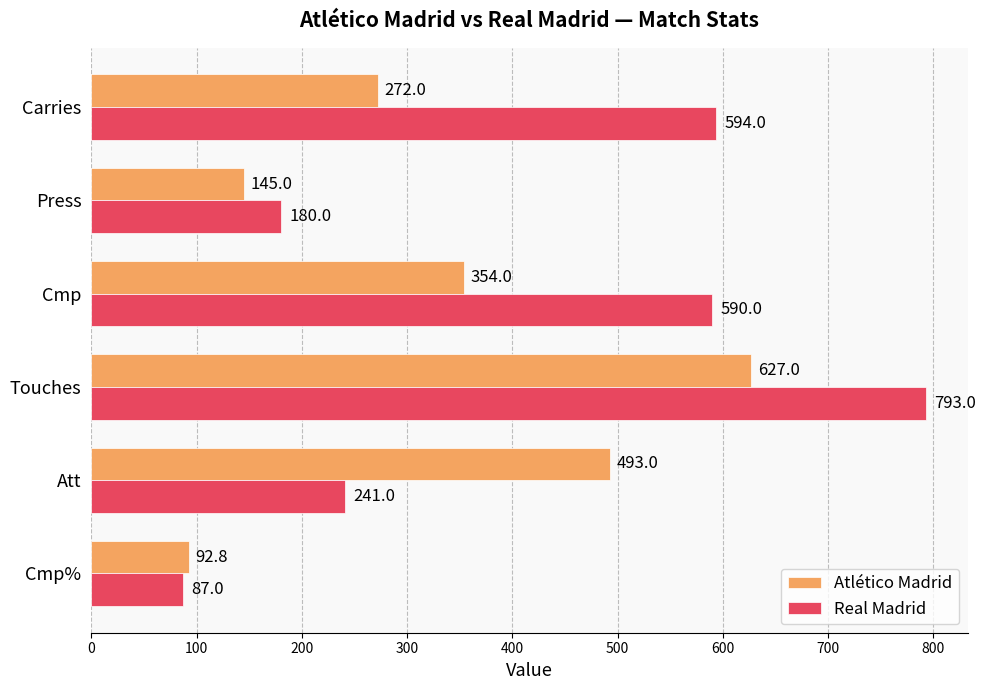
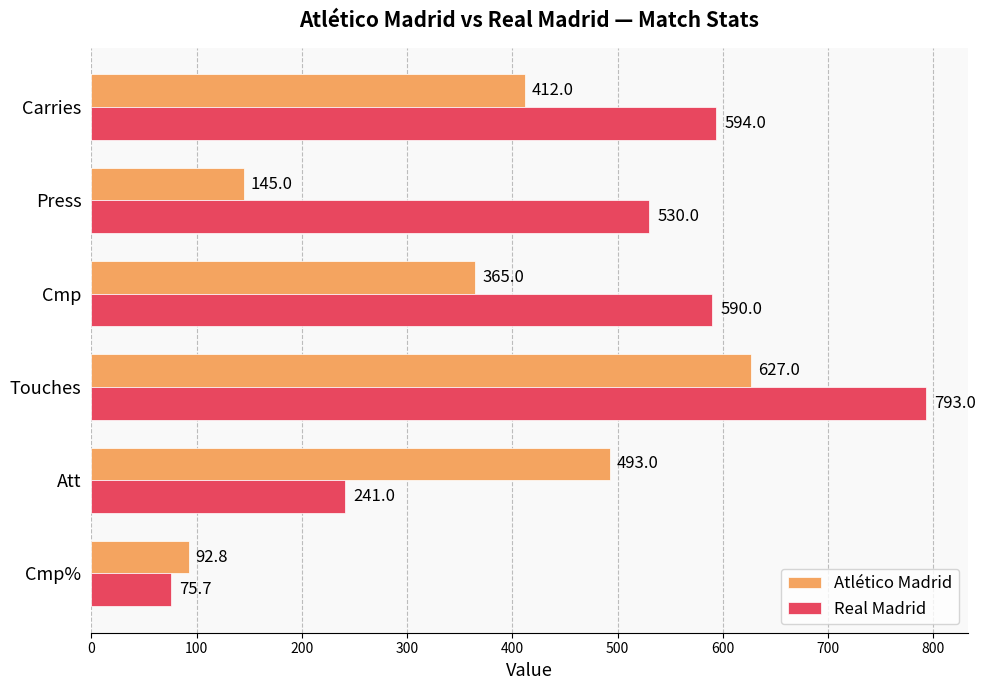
  {
    "Atlético Madrid": {
-     "Carries": 272.0,
+     "Carries": 412.0,
      "Press": 145.0,
-     "Cmp": 354.0,
+     "Cmp": 365.0,
      "Touches": 627.0,
      "Att": 493.0,
      "Cmp%": 92.8
    },
    "Real Madrid": {
      "Carries": 594.0,
-     "Press": 180.0,
+     "Press": 530.0,
      "Cmp": 590.0,
      "Touches": 793.0,
      "Att": 241.0,
-     "Cmp%": 87.0
+     "Cmp%": 75.7
    }
  }
